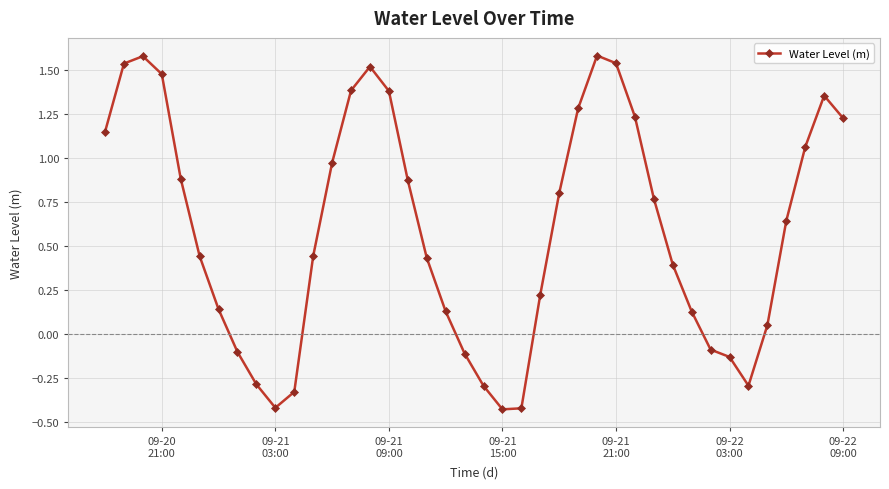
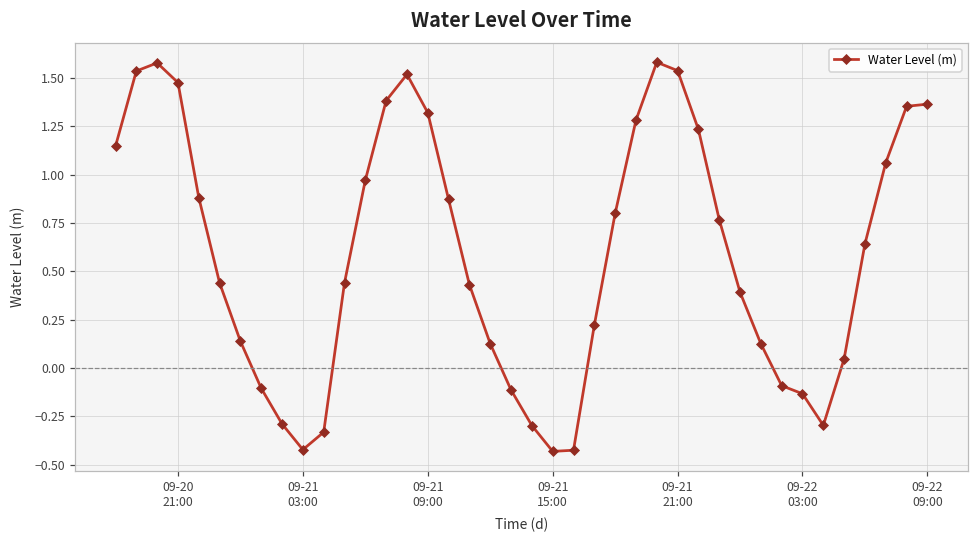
  {
    "09-20 21:00": 1.48,
    "09-21 03:00": -0.42,
-   "09-21 09:00": 1.38,
+   "09-21 09:00": 1.32,
    "09-21 15:00": -0.43,
    "09-21 21:00": 1.54,
    "09-22 03:00": -0.13,
-   "09-22 09:00": 1.22
+   "09-22 09:00": 1.36
  }
